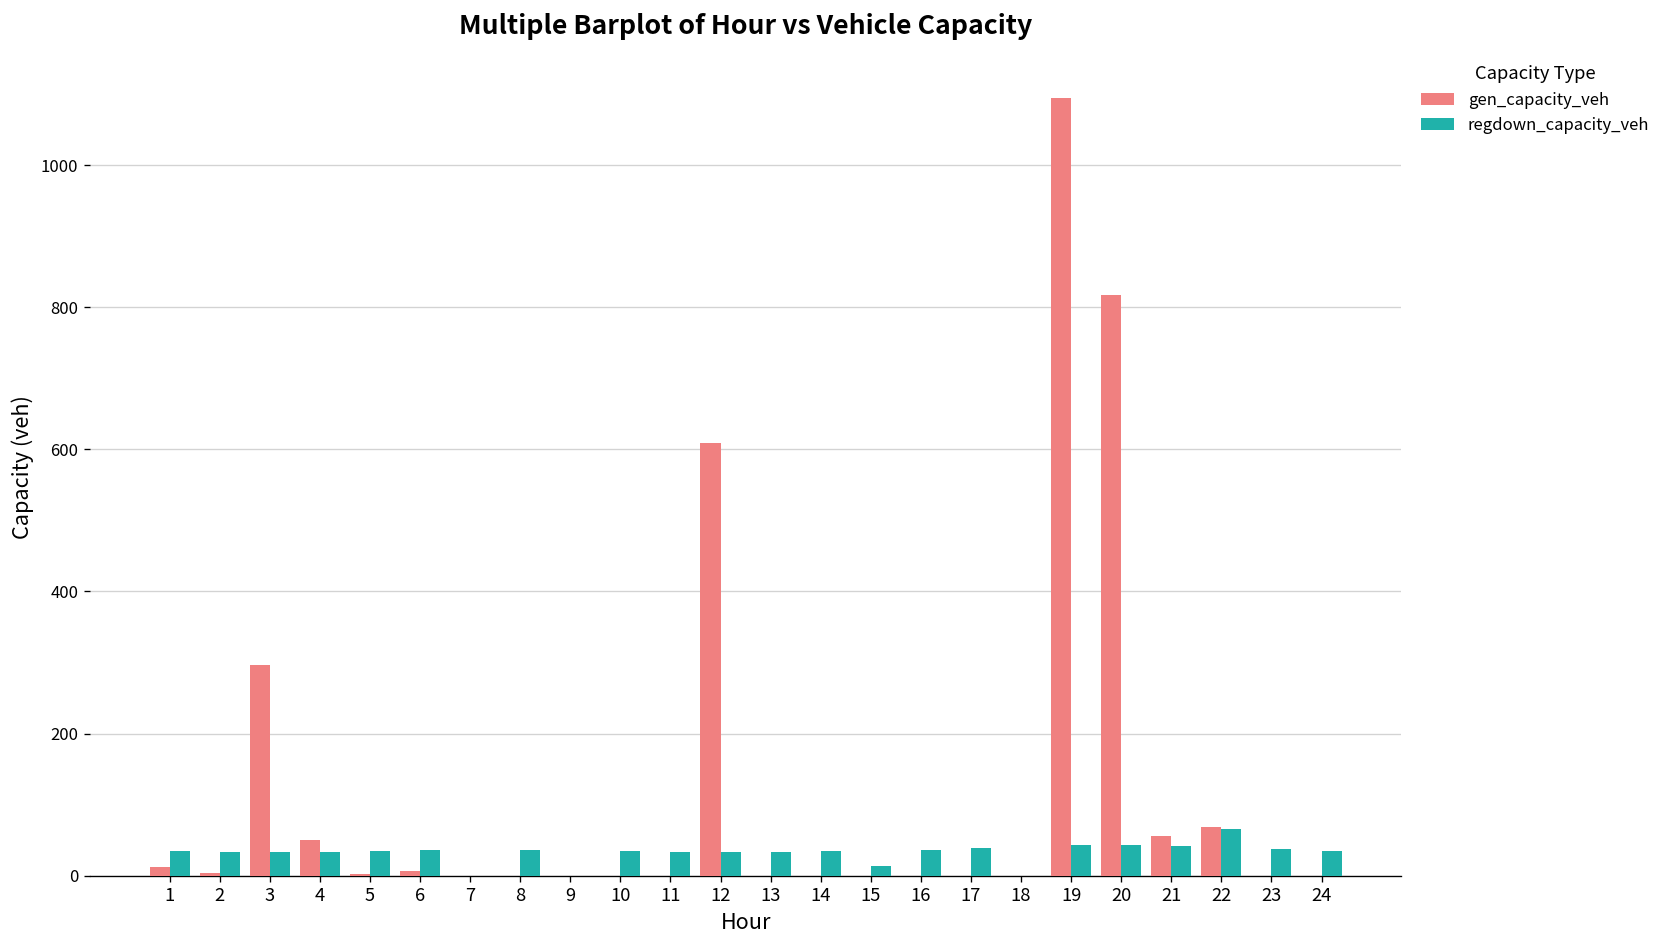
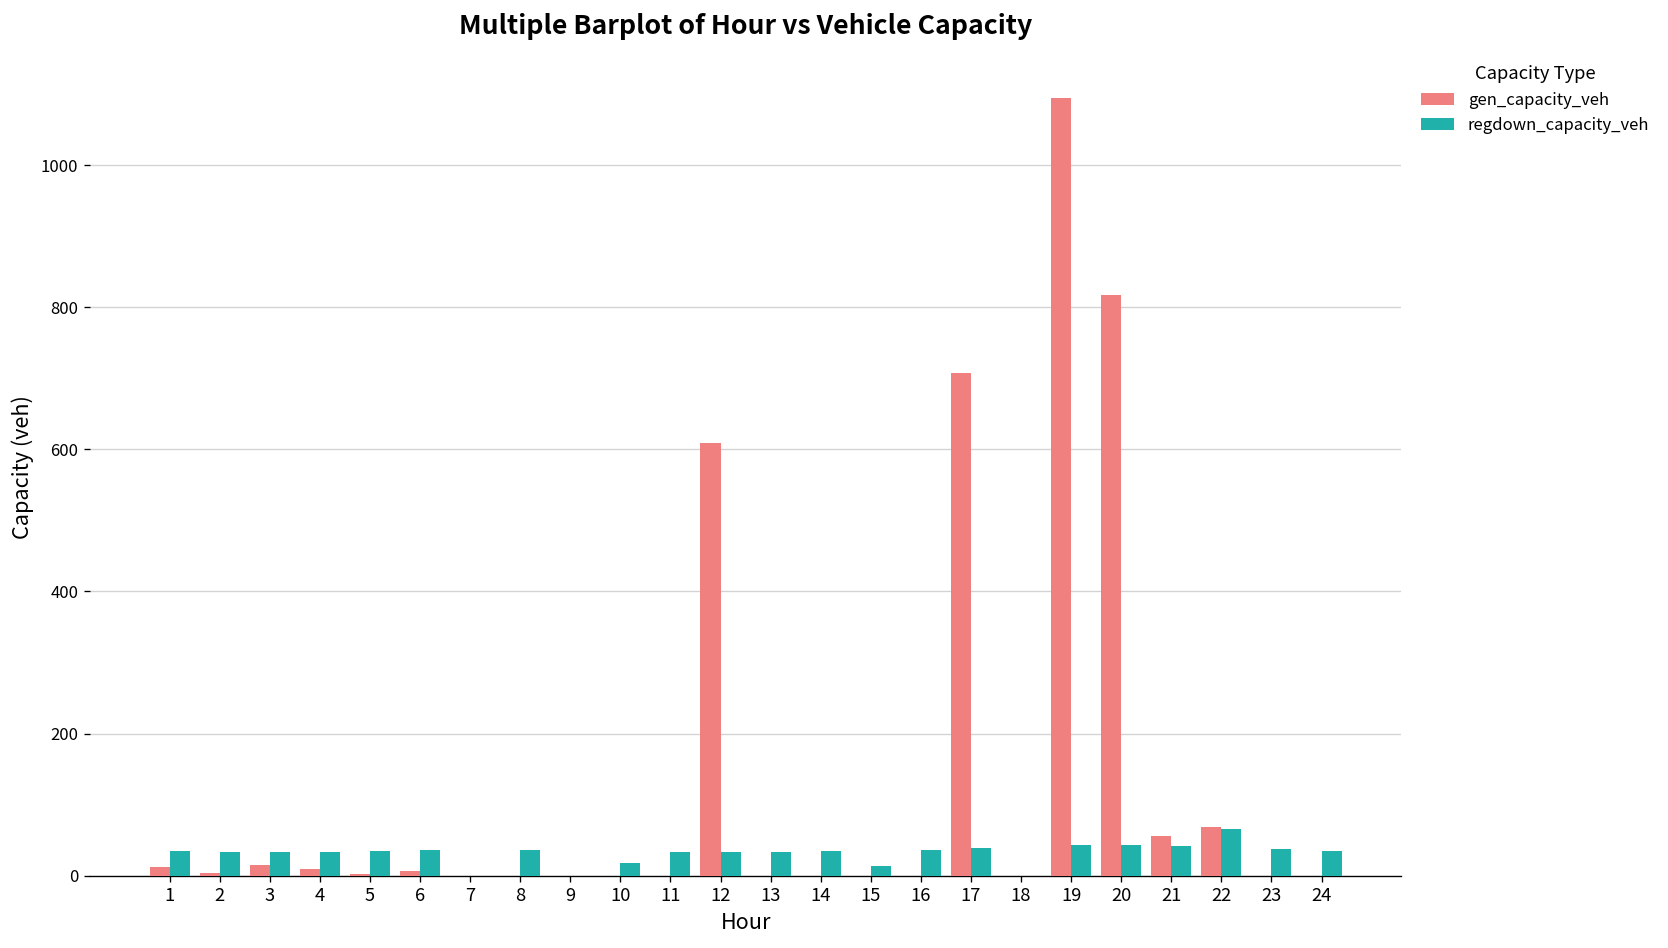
  {
    "gen_capacity_veh": {
      "1": 10,
-     "3": 300,
-     "4": 50,
+     "3": 20,
+     "4": 10,
      "6": 10,
      "7": 0,
      "8": 0,
      "9": 0,
      "10": 0,
      "11": 0,
      "12": 610,
      "13": 0,
      "14": 0,
      "15": 0,
      "16": 0,
-     "17": 0,
+     "17": 710,
      "18": 0,
      "19": 1100,
      "20": 820,
      "21": 60,
      "22": 70,
      "23": 0,
      "24": 0
    },
    "regdown_capacity_veh": {
      "1": 30,
      "2": 30,
      "3": 30,
      "4": 30,
      "5": 30,
      "6": 40,
      "7": 0,
      "8": 40,
      "9": 0,
-     "10": 30,
+     "10": 20,
      "11": 30,
      "12": 30,
      "13": 30,
      "14": 30,
      "15": 10,
      "16": 40,
      "17": 40,
      "18": 0,
      "19": 40,
      "20": 40,
      "21": 40,
      "22": 70,
      "23": 40,
      "24": 30
    }
  }
